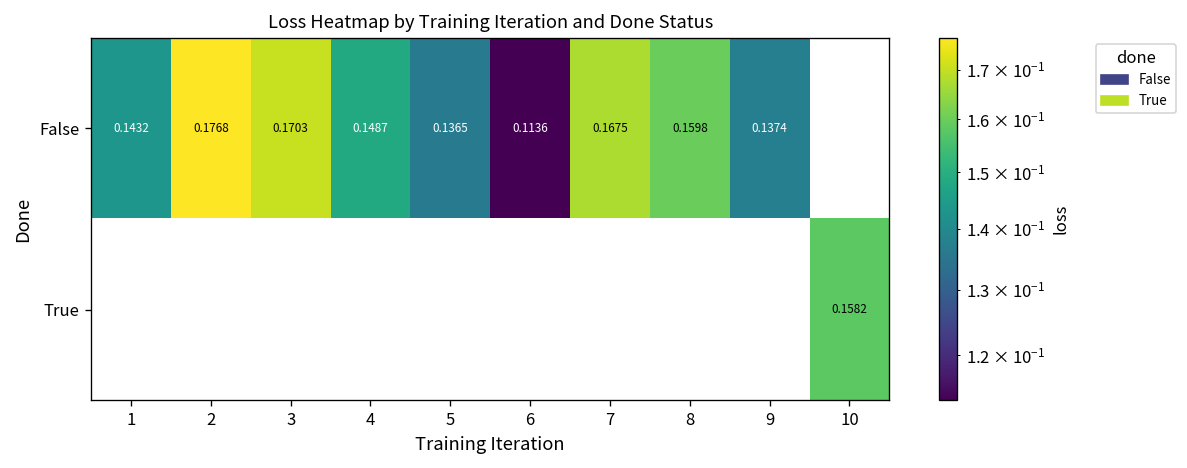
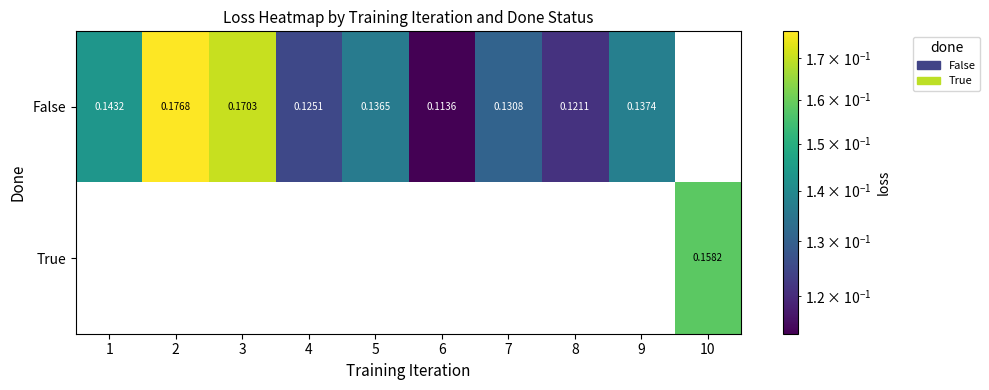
  {
    "False": {
      "1": 0.1432,
      "2": 0.1768,
      "3": 0.1703,
-     "4": 0.1487,
+     "4": 0.1251,
      "5": 0.1365,
      "6": 0.1136,
-     "7": 0.1675,
-     "8": 0.1598,
+     "7": 0.1308,
+     "8": 0.1211,
      "9": 0.1374
    },
    "True": {
      "10": 0.1582
    }
  }
